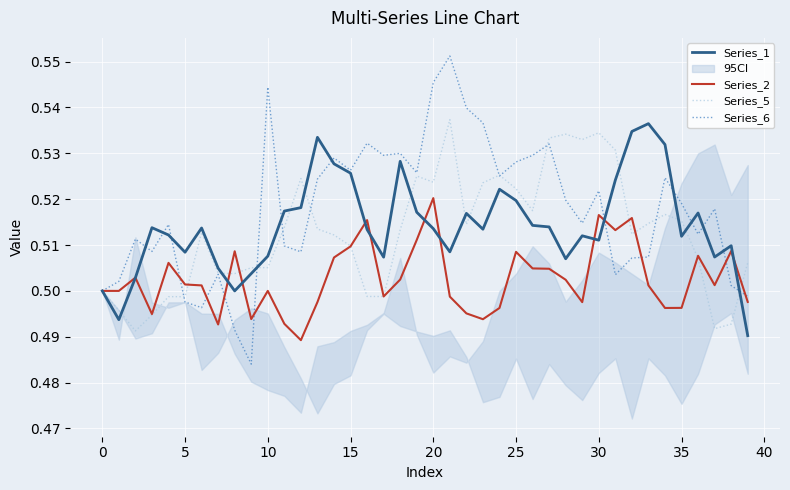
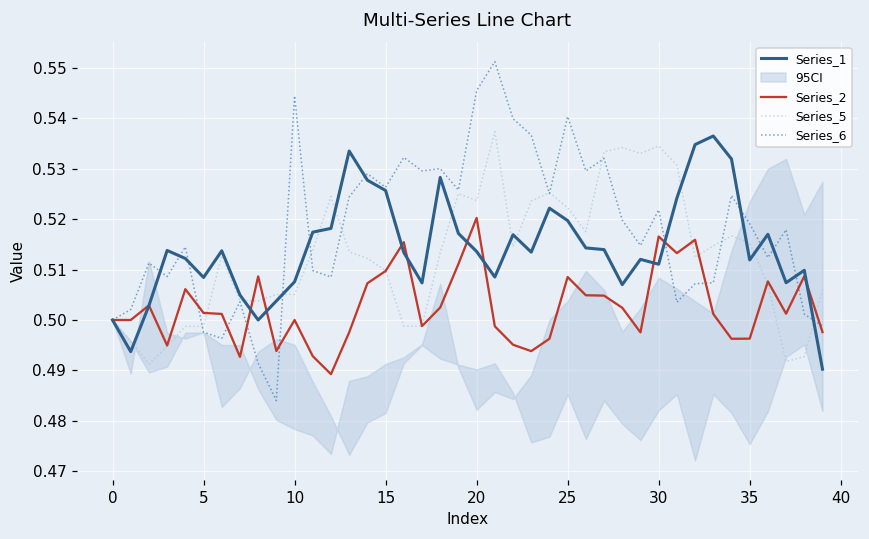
  {
    "Series_1": {
      "5": 0.508,
      "10": 0.508,
      "15": 0.526,
      "20": 0.514,
      "25": 0.520,
      "30": 0.511,
      "35": 0.512
    },
    "Series_2": {
      "5": 0.501,
      "10": 0.500,
      "20": 0.520,
      "25": 0.509,
      "30": 0.517,
      "35": 0.496
    },
    "Series_6": {
      "10": 0.544,
      "15": 0.526,
      "20": 0.545,
-     "25": 0.528,
+     "25": 0.540,
      "30": 0.522,
      "35": 0.519
    }
  }
